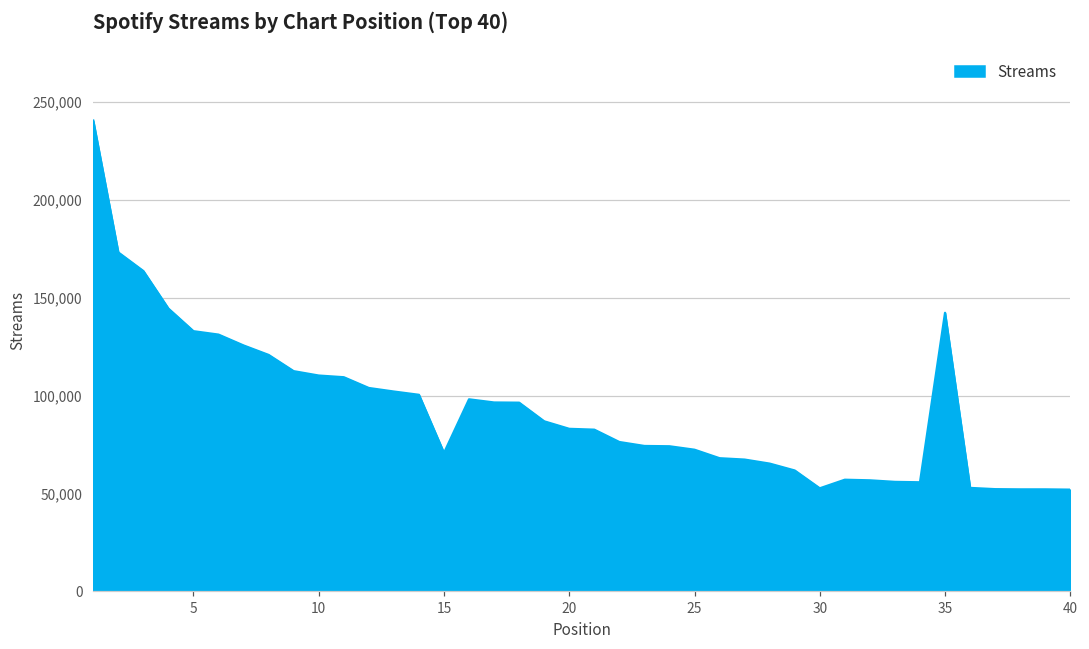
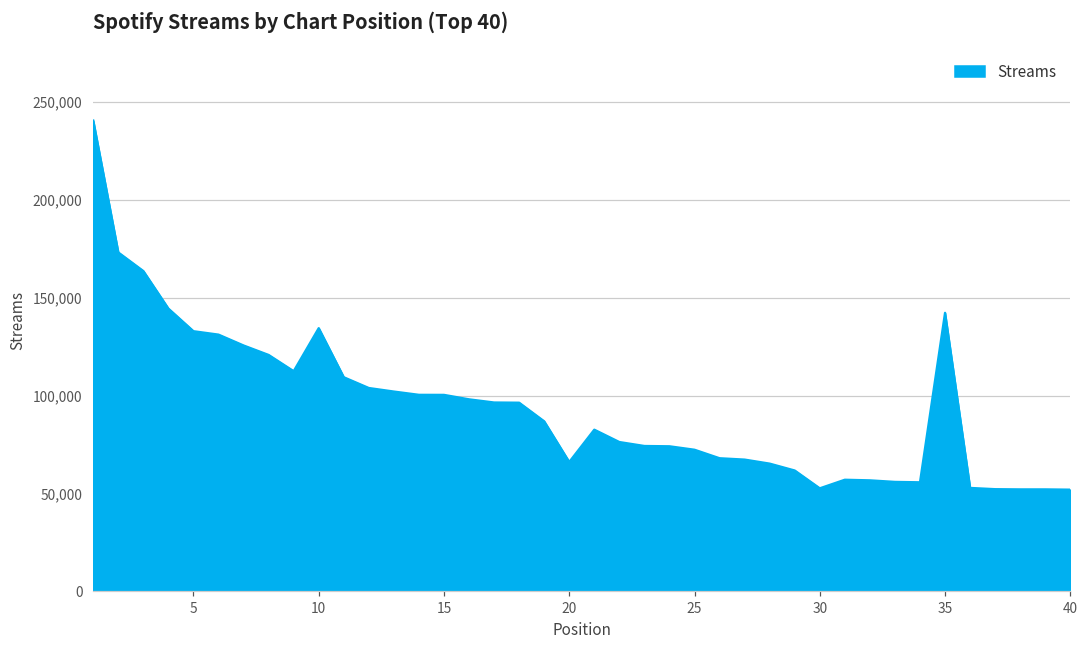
  {
    "5": "133,000",
-   "10": "110,000",
-   "15": "71,000",
-   "20": "83,000",
+   "10": "135,000",
+   "15": "100,000",
+   "20": "66,000",
    "25": "72,000",
    "30": "53,000",
    "35": "142,000",
    "40": "52,000"
  }
